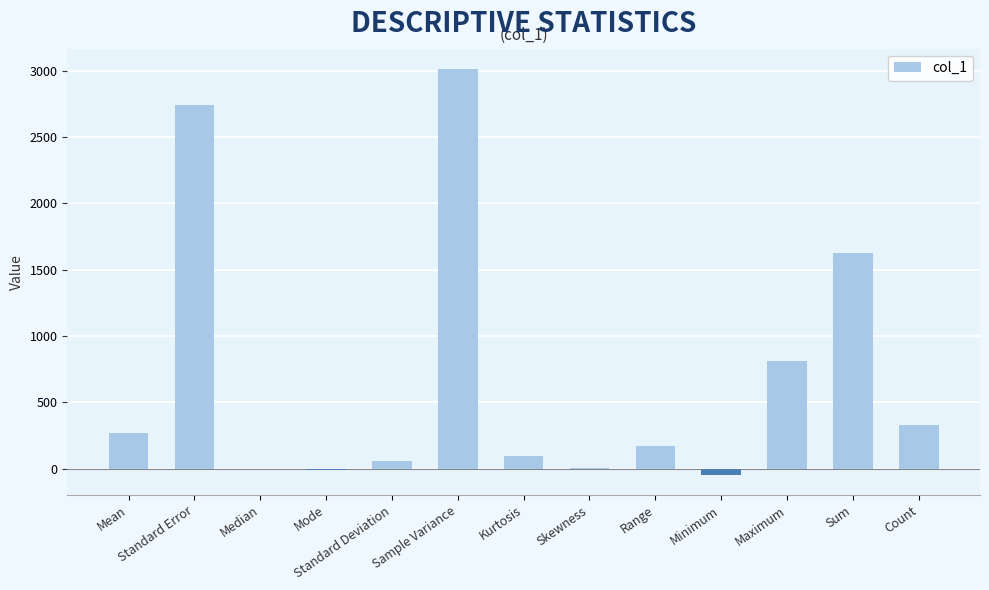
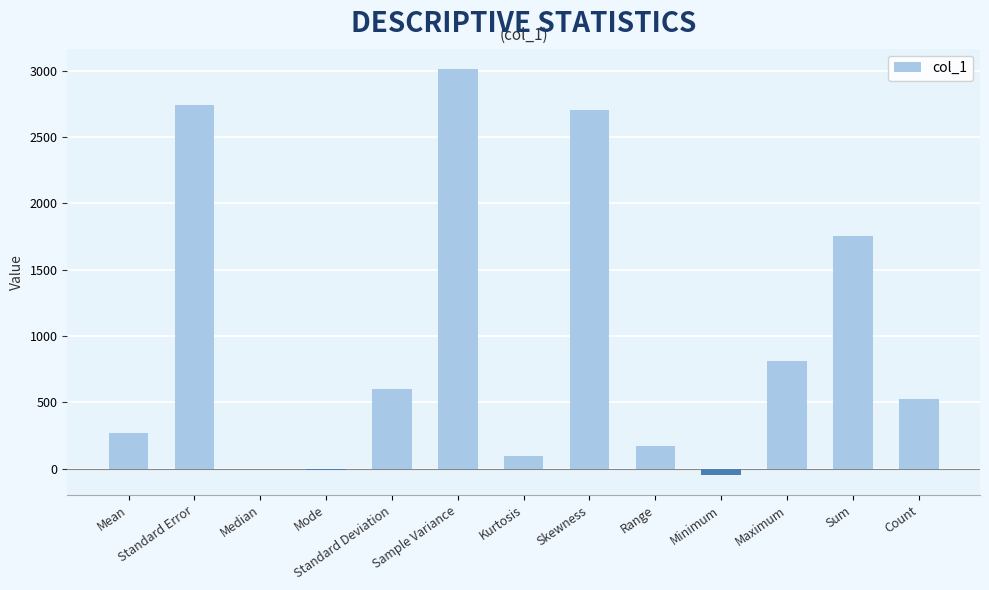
  {
    "Mean": 270,
    "Standard Error": 2740,
-   "Standard Deviation": 50,
+   "Standard Deviation": 600,
    "Sample Variance": 3010,
    "Kurtosis": 100,
-   "Skewness": 10,
+   "Skewness": 2700,
    "Range": 170,
    "Minimum": -50,
    "Maximum": 810,
-   "Sum": 1630,
-   "Count": 330
+   "Sum": 1750,
+   "Count": 530
  }
